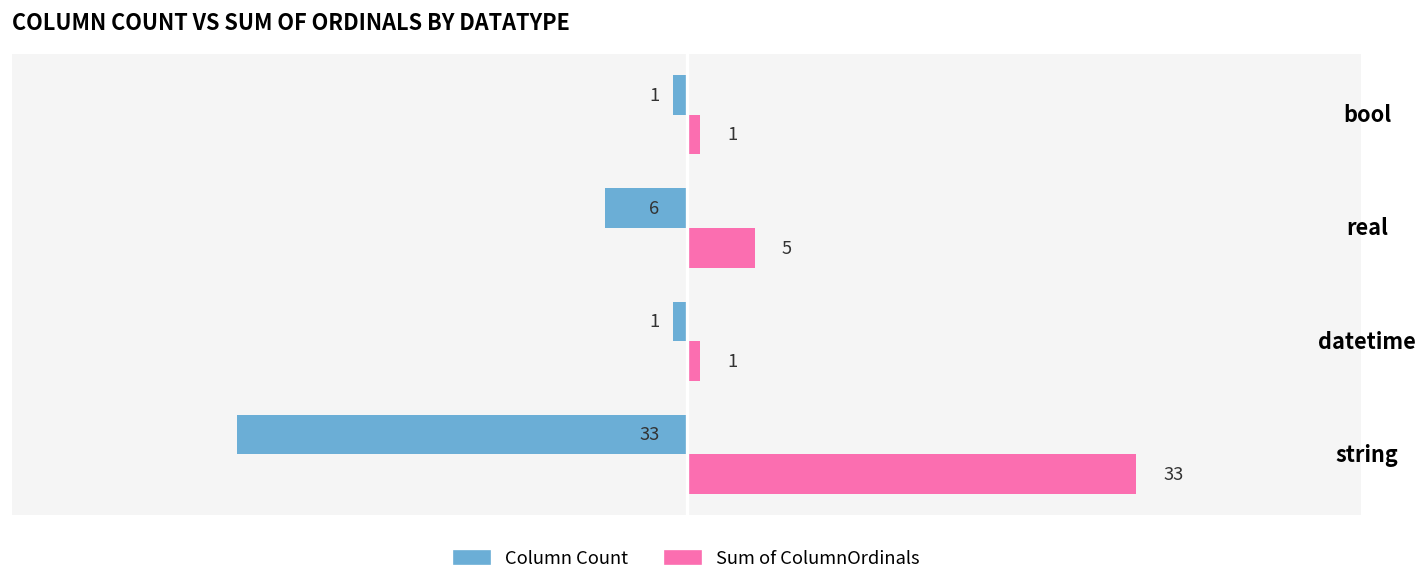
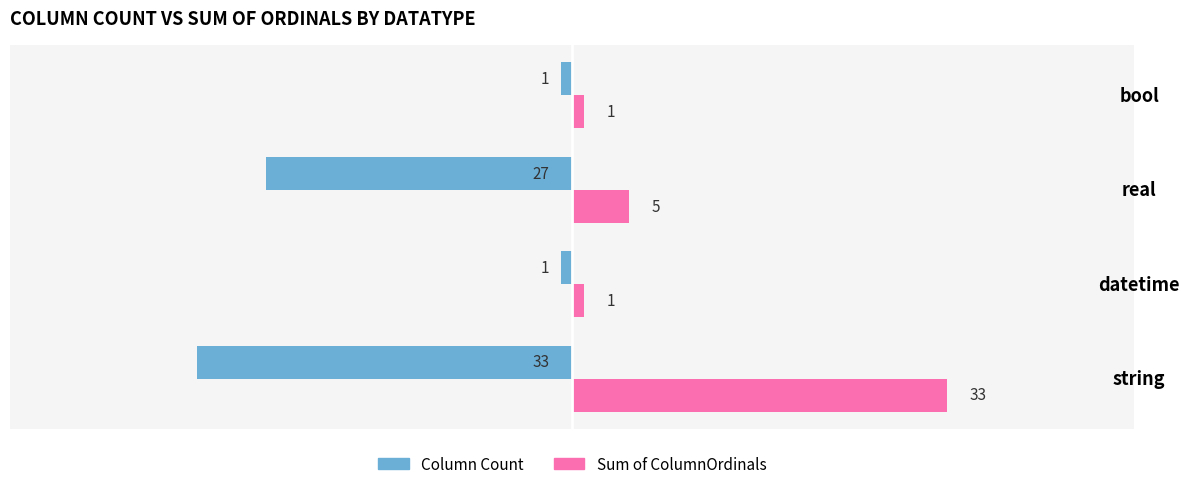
  {
    "Column Count": {
-     "real": 6
+     "real": 27
    },
    "Sum of ColumnOrdinals": {
      "bool": 1,
      "real": 5,
      "datetime": 1,
      "string": 33
    }
  }
